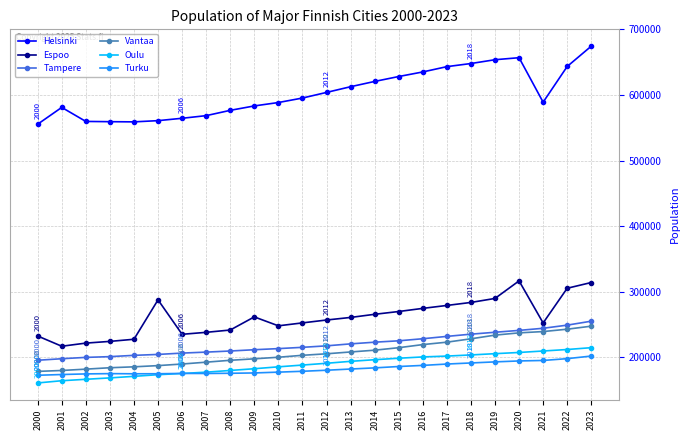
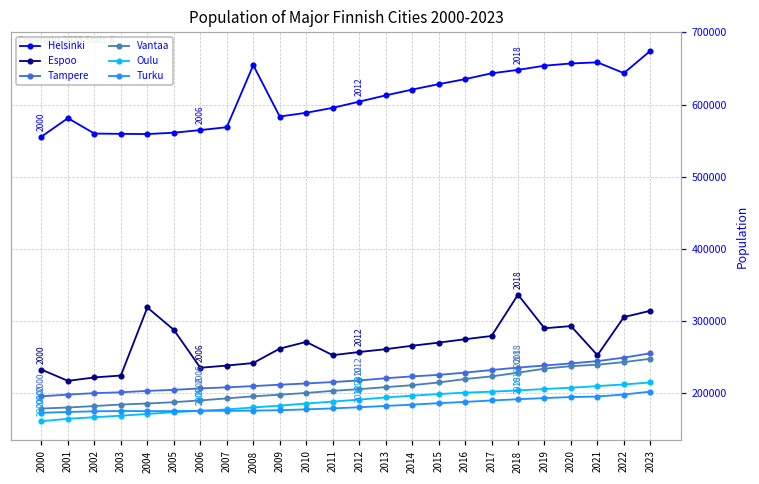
  {
    "Helsinki": {
      "2001": 580000,
      "2002": 560000,
      "2003": 560000,
      "2004": 560000,
      "2005": 560000,
      "2007": 570000,
-     "2008": 580000,
+     "2008": 650000,
      "2009": 580000,
      "2010": 590000,
      "2011": 600000,
      "2013": 610000,
      "2014": 620000,
      "2015": 630000,
      "2016": 640000,
      "2017": 640000,
      "2019": 650000,
      "2020": 660000,
-     "2021": 590000,
+     "2021": 660000,
      "2022": 640000,
      "2023": 670000
    },
    "Espoo": {
      "2001": 220000,
      "2002": 220000,
      "2003": 220000,
-     "2004": 230000,
+     "2004": 320000,
      "2005": 290000,
      "2007": 240000,
      "2008": 240000,
      "2009": 260000,
-     "2010": 250000,
+     "2010": 270000,
      "2011": 250000,
      "2013": 260000,
      "2014": 270000,
      "2015": 270000,
      "2016": 270000,
      "2017": 280000,
-     "2018": 280000,
+     "2018": 340000,
      "2019": 290000,
-     "2020": 320000,
+     "2020": 290000,
      "2021": 250000,
      "2022": 310000,
      "2023": 310000
    }
  }
